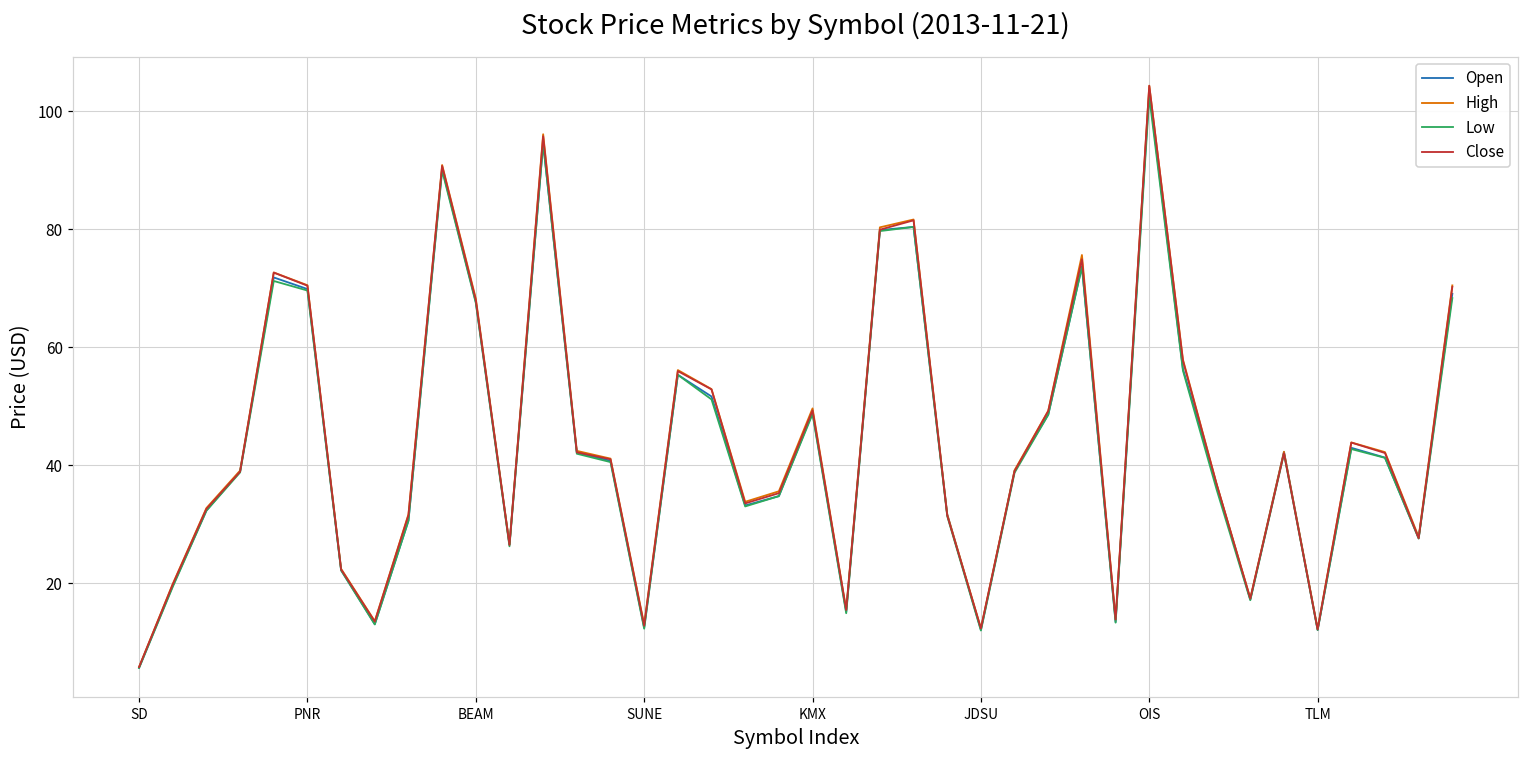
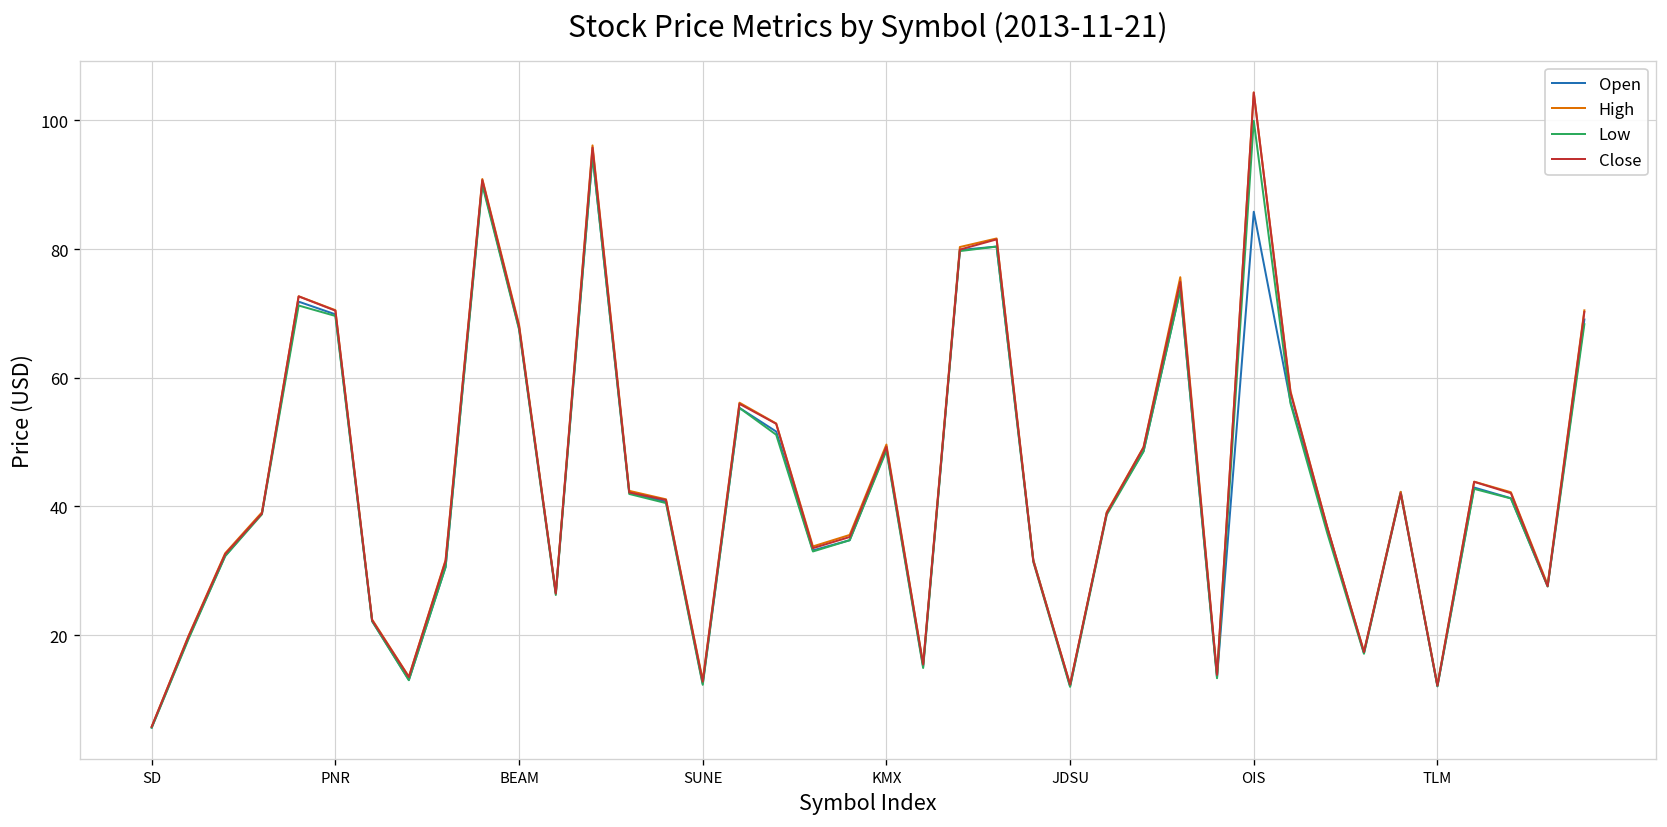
  {
    "Open": {
-     "OIS": 103
+     "OIS": 86
    },
    "Low": {
-     "OIS": 102
+     "OIS": 100
    }
  }
